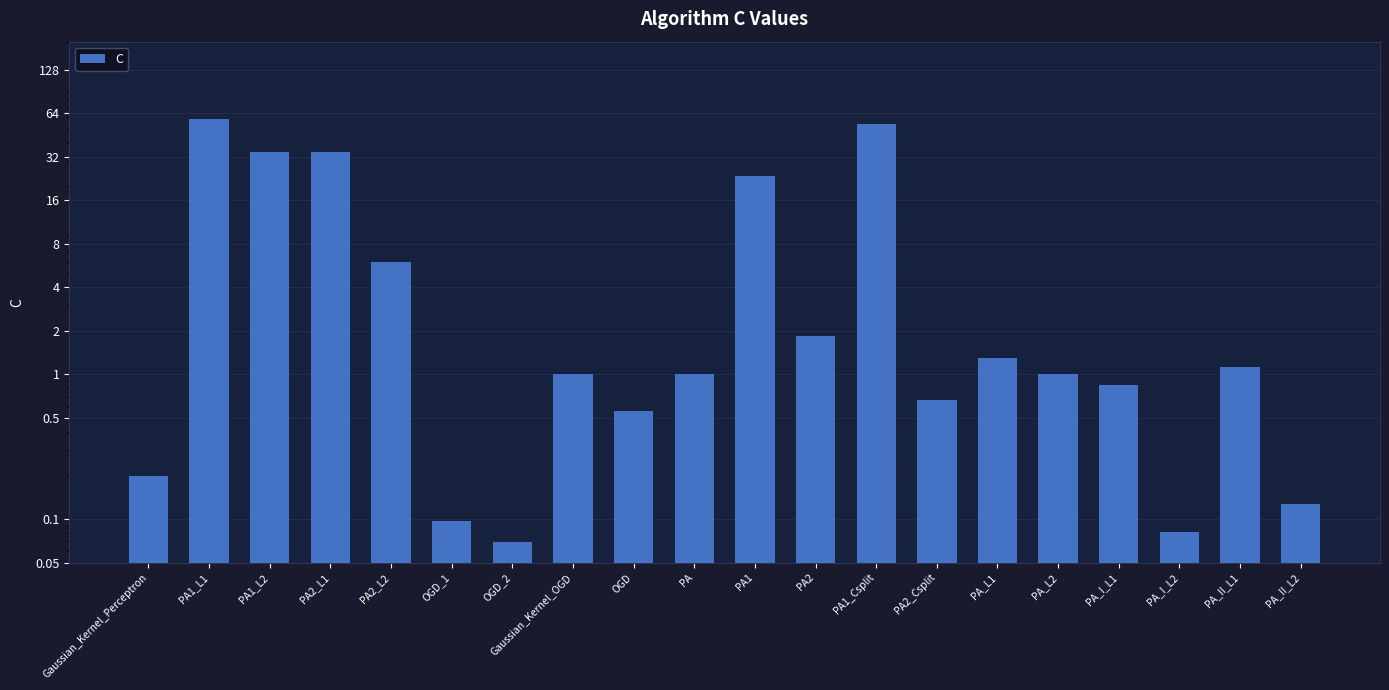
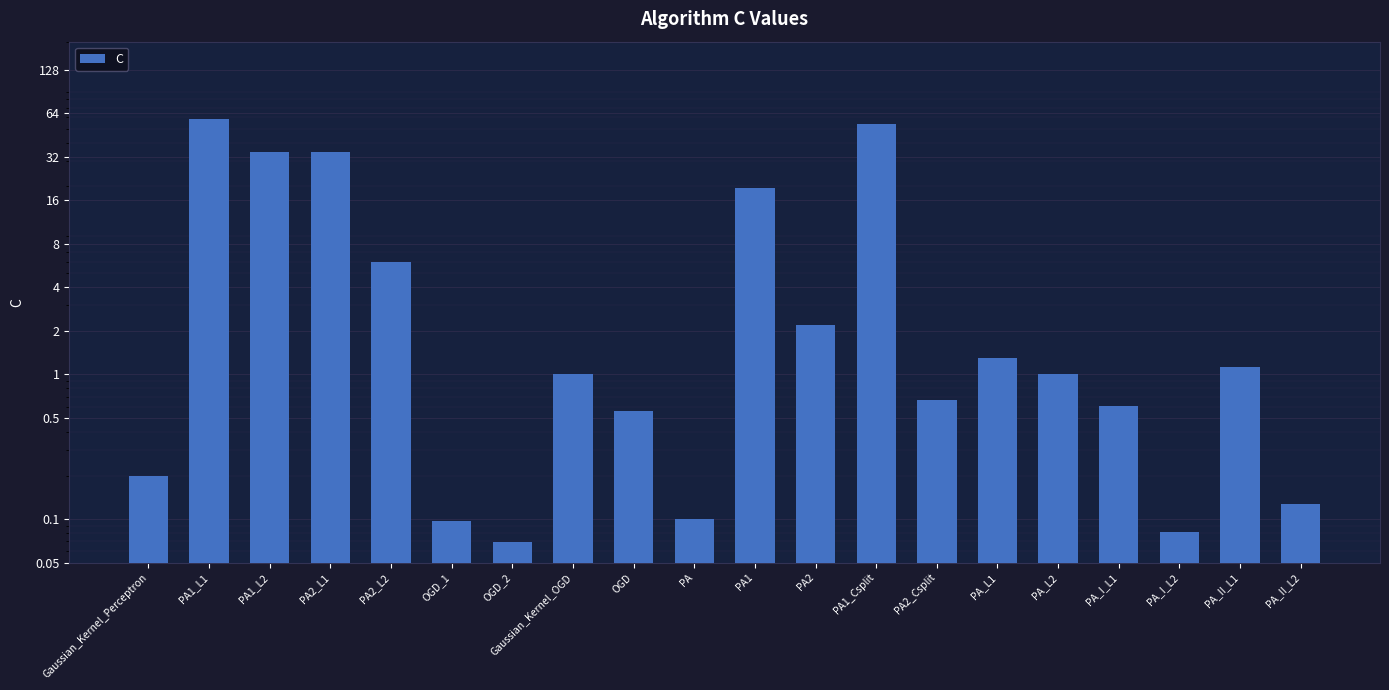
  {
    "Gaussian_Kernel_Perceptron": 0.20,
    "PA1_L1": 58,
    "PA1_L2": 34,
    "PA2_L1": 34,
    "PA2_L2": 6.0,
    "OGD_1": 0.10,
    "OGD_2": 0.07,
    "Gaussian_Kernel_OGD": 1.0,
    "OGD": 0.56,
-   "PA": 1.0,
-   "PA1": 24,
-   "PA2": 1.8,
+   "PA": 0.1,
+   "PA1": 20,
+   "PA2": 2.2,
    "PA1_Csplit": 54,
    "PA2_Csplit": 0.7,
    "PA_L1": 1.3,
    "PA_L2": 1.0,
-   "PA_I_L1": 0.8,
+   "PA_I_L1": 0.60,
    "PA_I_L2": 0.08,
    "PA_II_L1": 1.1,
    "PA_II_L2": 0.13
  }
